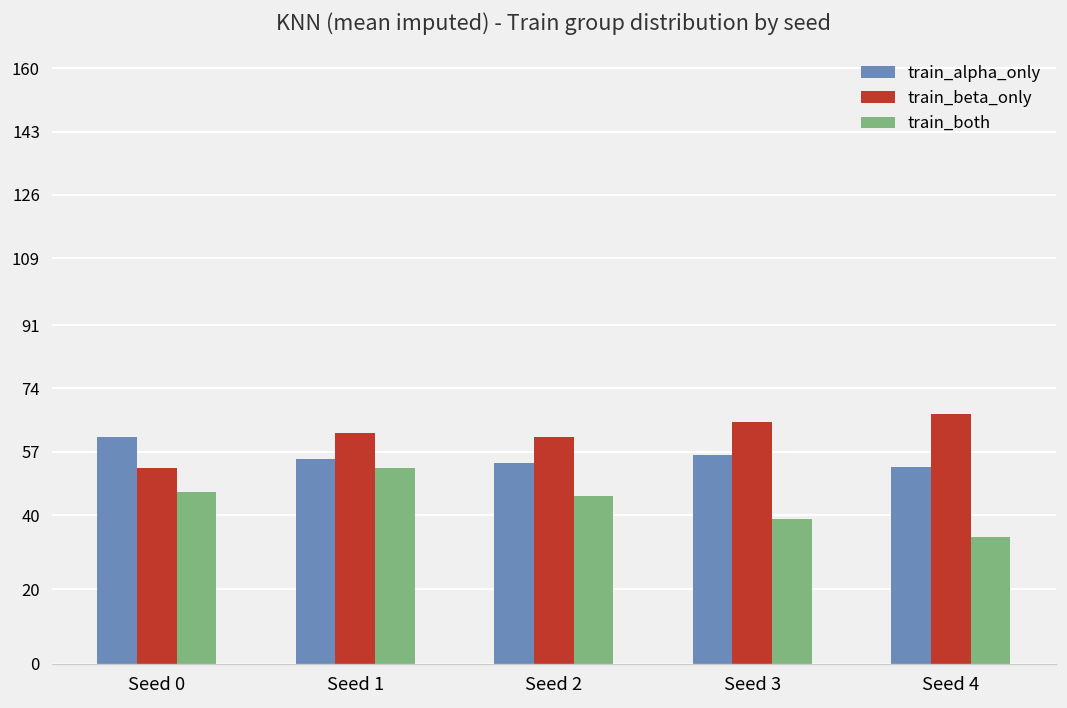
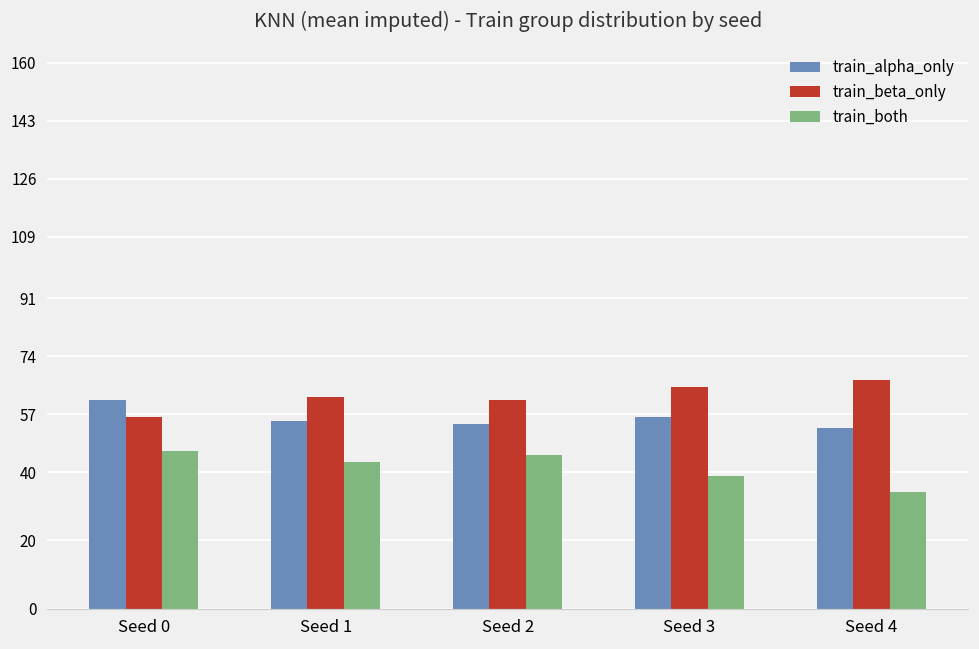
  {
    "train_alpha_only": {
      "Seed 0": 61,
      "Seed 1": 55,
      "Seed 2": 54,
      "Seed 3": 56,
      "Seed 4": 53
    },
    "train_beta_only": {
-     "Seed 0": 53,
+     "Seed 0": 56,
      "Seed 1": 62,
      "Seed 2": 61,
      "Seed 3": 65,
      "Seed 4": 67
    },
    "train_both": {
      "Seed 0": 46,
-     "Seed 1": 53,
+     "Seed 1": 43,
      "Seed 2": 45,
      "Seed 3": 39,
      "Seed 4": 34
    }
  }
